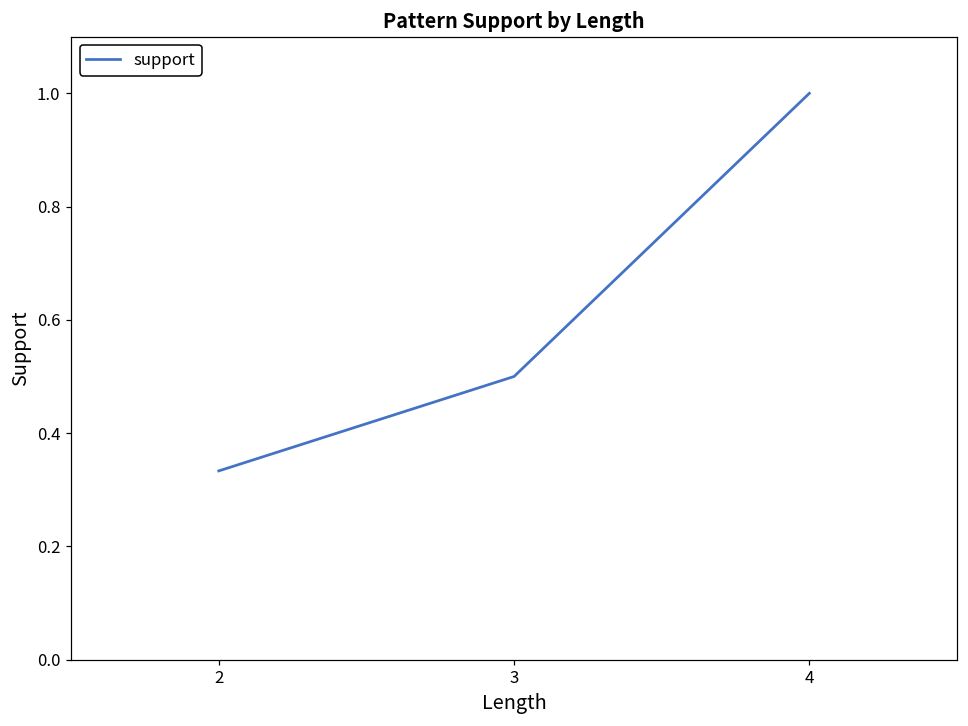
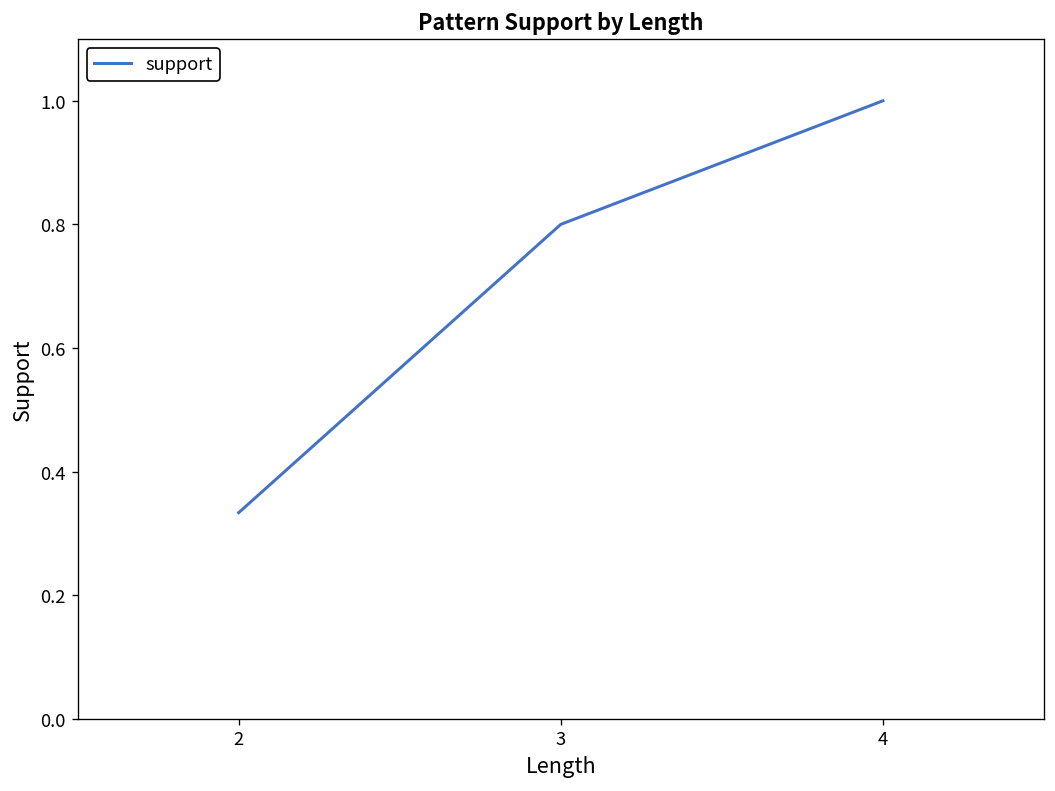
  {
    "2": 0.33,
-   "3": 0.5,
+   "3": 0.8,
    "4": 1.0
  }
